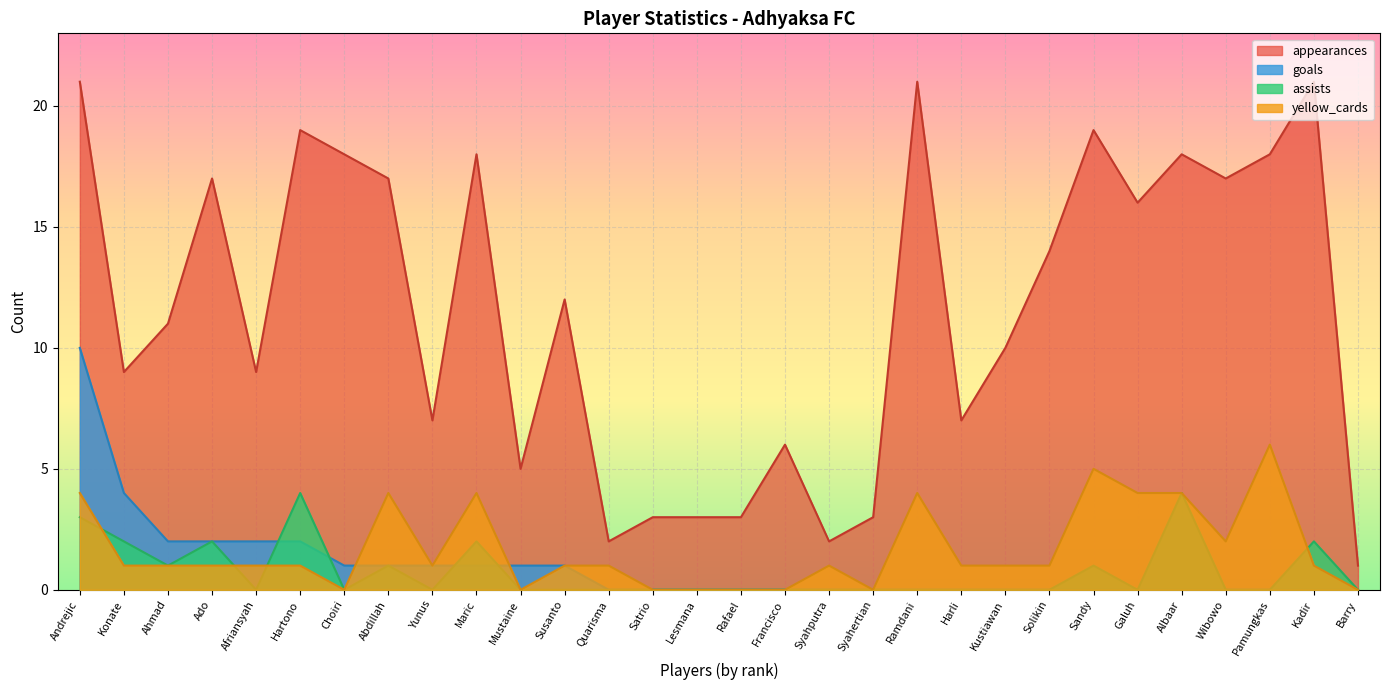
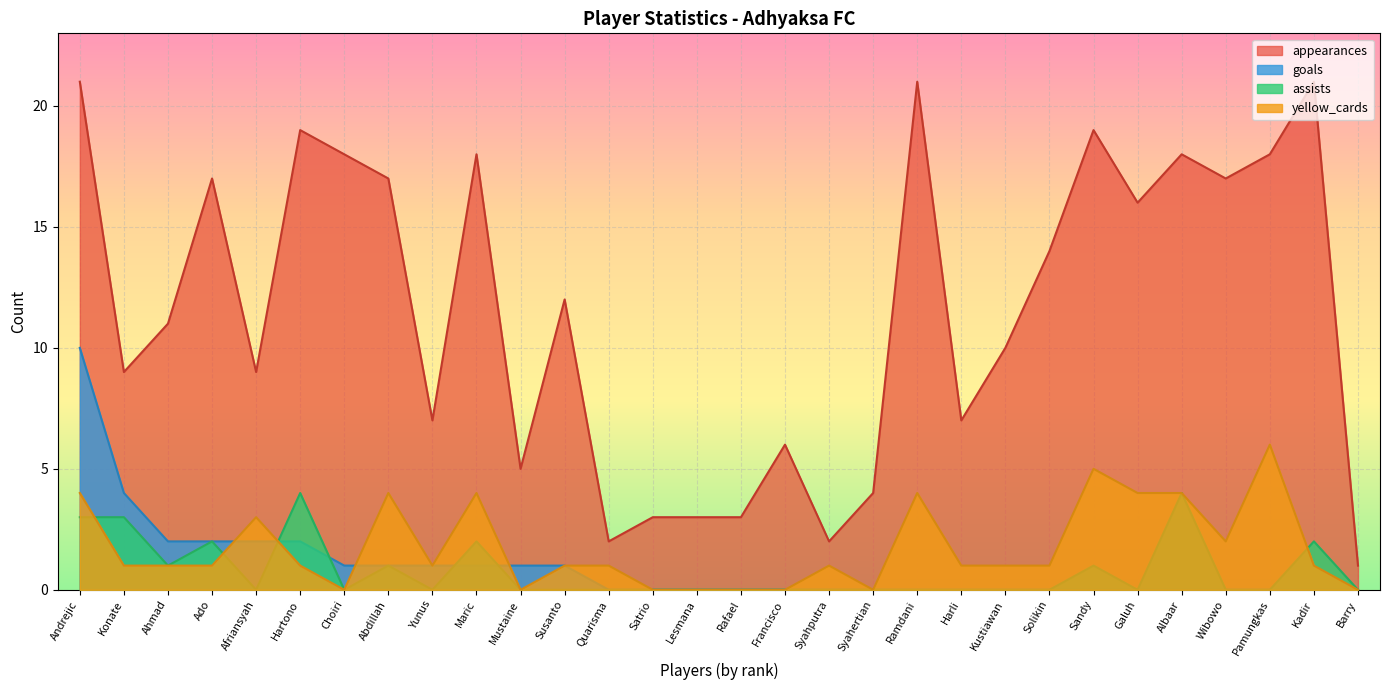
  {
    "appearances": {
      "Andrejic": 21,
      "Konate": 9,
      "Ahmad": 11,
      "Ado": 17,
      "Afriansyah": 9,
      "Hartono": 19,
      "Choiri": 18,
      "Abdillah": 17,
      "Yunus": 7,
      "Maric": 18,
      "Mustaine": 5,
      "Susanto": 12,
      "Quarisma": 2,
      "Satrio": 3,
      "Lesmana": 3,
      "Rafael": 3,
      "Francisco": 6,
      "Syahputra": 2,
-     "Syahertian": 3,
+     "Syahertian": 4,
      "Ramdani": 21,
      "Harli": 7,
      "Kustiawan": 10,
      "Solikin": 14,
      "Sandy": 19,
      "Galuh": 16,
      "Albaar": 18,
      "Wibowo": 17,
      "Pamungkas": 18,
      "Barry": 1
    },
    "goals": {
      "Andrejic": 10,
      "Konate": 4,
      "Ahmad": 2,
      "Afriansyah": 2,
      "Hartono": 2,
      "Choiri": 1,
      "Maric": 1,
      "Mustaine": 1,
      "Sandy": 0,
      "Albaar": 0,
      "Kadir": 0
    },
    "assists": {
      "Andrejic": 3,
-     "Konate": 2,
+     "Konate": 3,
      "Afriansyah": 0,
      "Hartono": 4,
      "Yunus": 0,
      "Maric": 2,
      "Susanto": 0,
      "Sandy": 1,
      "Kadir": 2
    },
    "yellow_cards": {
      "Andrejic": 4,
      "Konate": 1,
      "Ado": 1,
-     "Afriansyah": 1,
+     "Afriansyah": 3,
      "Hartono": 1,
      "Abdillah": 4,
      "Maric": 4,
      "Quarisma": 1,
      "Syahputra": 1,
      "Ramdani": 4,
      "Harli": 1,
      "Kustiawan": 1,
      "Solikin": 1,
      "Sandy": 5,
      "Galuh": 4,
      "Wibowo": 2,
      "Pamungkas": 6,
      "Kadir": 1
    }
  }
